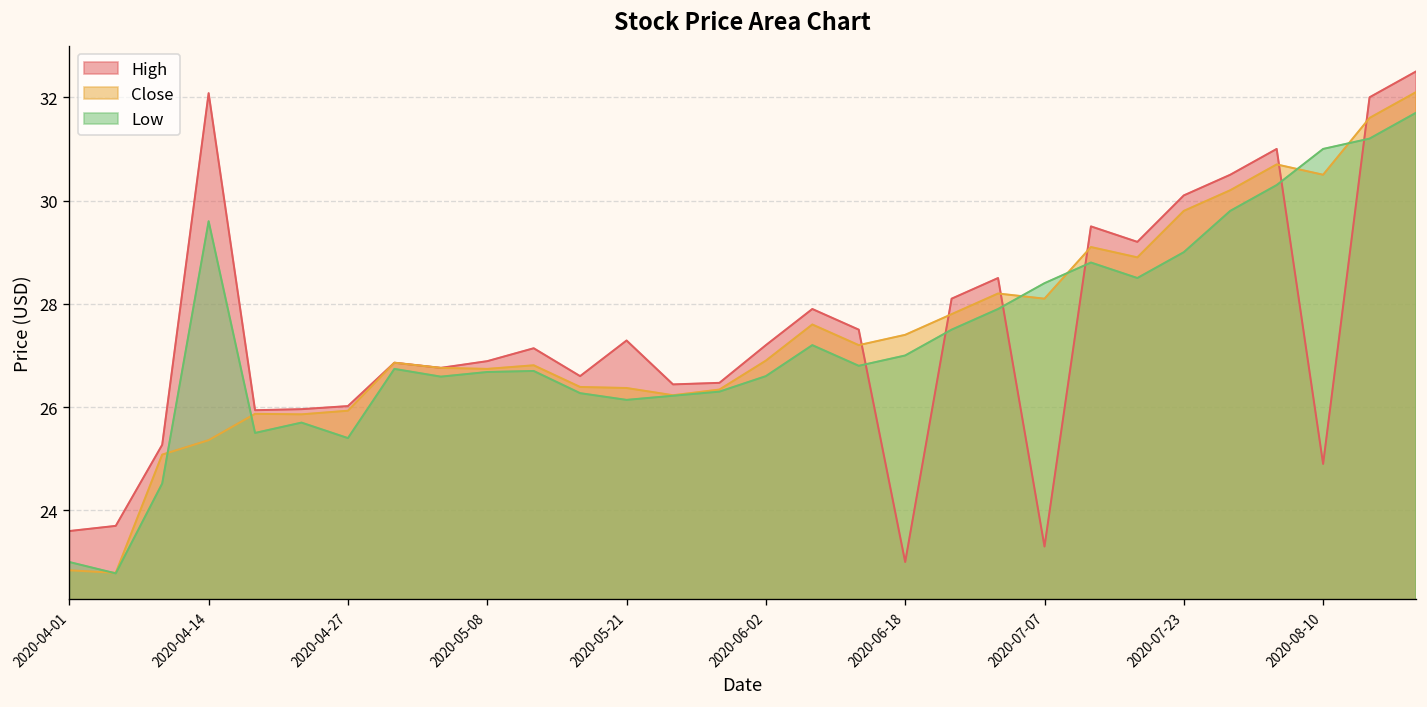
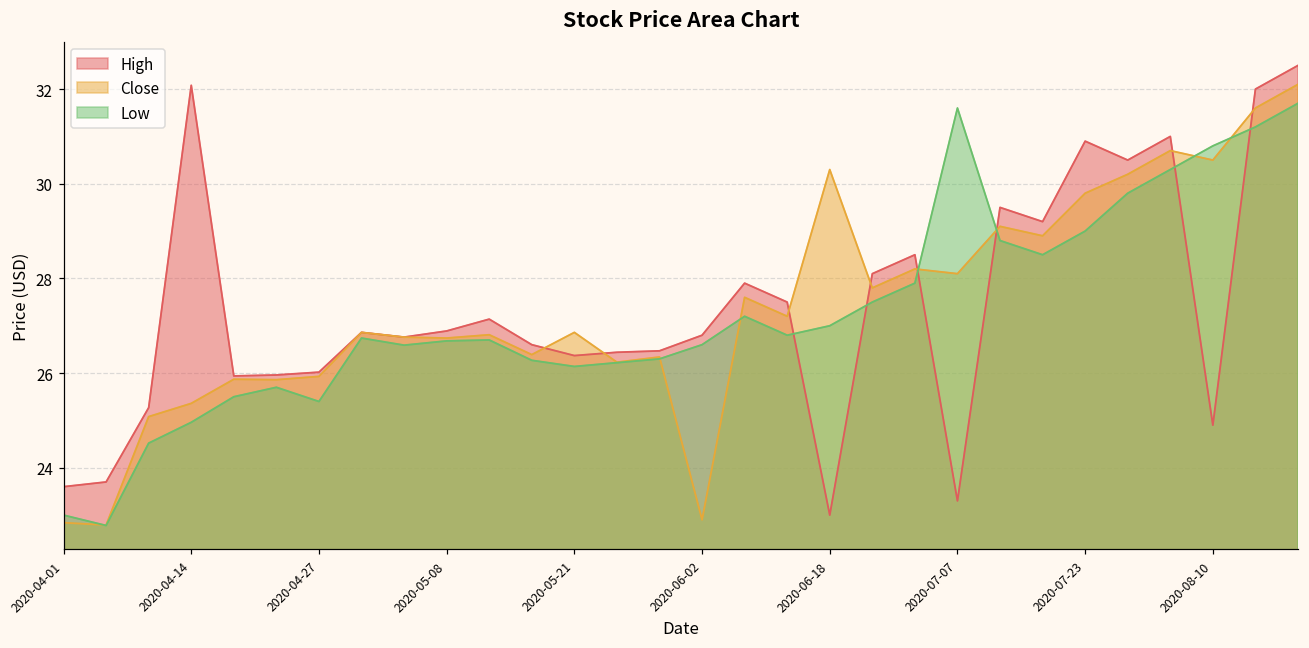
  {
    "High": {
      "2020-04-01": 23.6,
      "2020-04-14": 32.1,
      "2020-04-27": 26.0,
      "2020-05-08": 26.9,
-     "2020-05-21": 27.3,
-     "2020-06-02": 27.2,
+     "2020-05-21": 26.4,
+     "2020-06-02": 26.8,
      "2020-06-18": 23.0,
      "2020-07-07": 23.3,
-     "2020-07-23": 30.1,
+     "2020-07-23": 30.9,
      "2020-08-10": 24.9
    },
    "Close": {
      "2020-04-01": 22.8,
      "2020-04-14": 25.4,
      "2020-04-27": 25.9,
-     "2020-05-21": 26.4,
-     "2020-06-02": 26.9,
-     "2020-06-18": 27.4,
+     "2020-05-21": 26.9,
+     "2020-06-02": 22.9,
+     "2020-06-18": 30.3,
      "2020-07-07": 28.1,
      "2020-07-23": 29.8,
      "2020-08-10": 30.5
    },
    "Low": {
      "2020-04-01": 23.0,
-     "2020-04-14": 29.6,
+     "2020-04-14": 25.0,
      "2020-04-27": 25.4,
      "2020-05-21": 26.1,
      "2020-06-02": 26.6,
      "2020-06-18": 27.0,
-     "2020-07-07": 28.4,
+     "2020-07-07": 31.6,
      "2020-07-23": 29.0,
-     "2020-08-10": 31.0
+     "2020-08-10": 30.8
    }
  }
